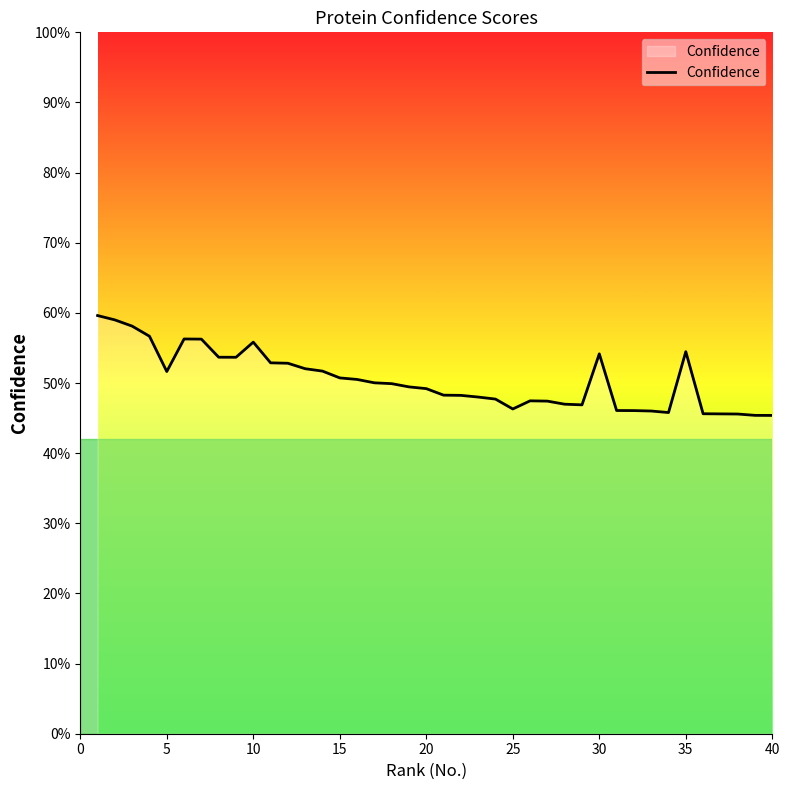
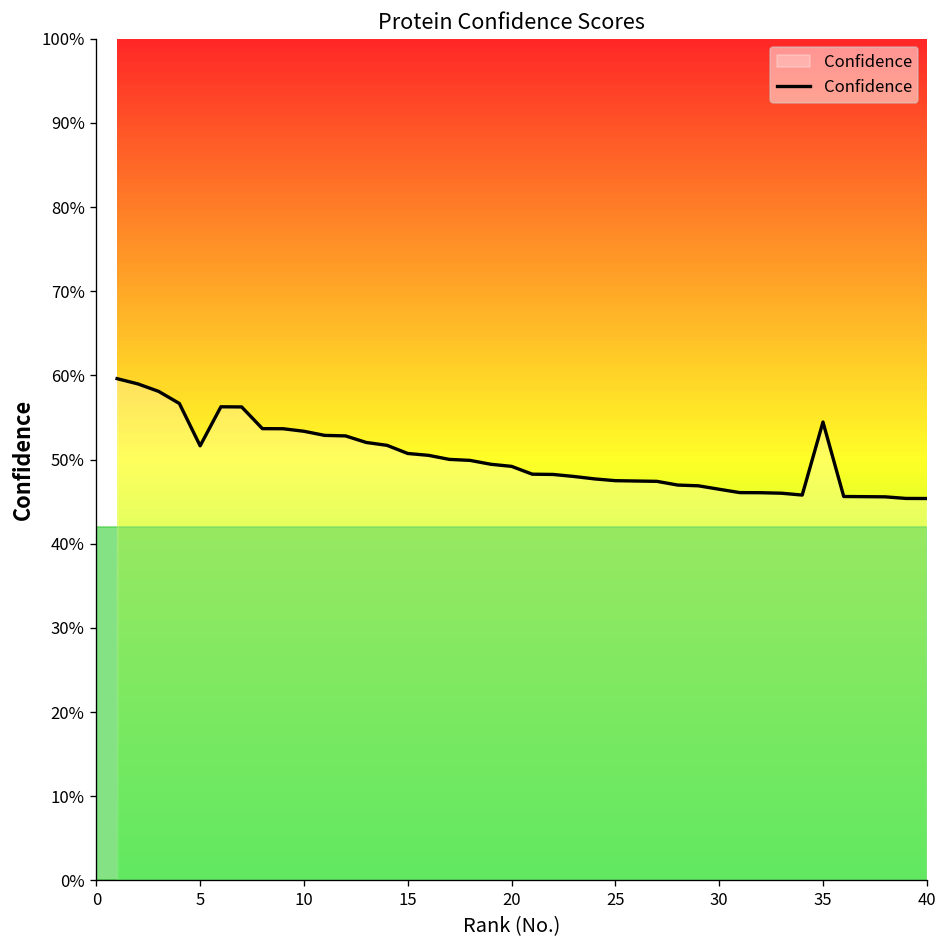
  {
    "5": "52%",
-   "10": "56%",
+   "10": "53%",
    "15": "51%",
    "20": "49%",
-   "25": "46%",
-   "30": "54%",
+   "25": "48%",
+   "30": "46%",
    "35": "54%",
    "40": "45%"
  }
